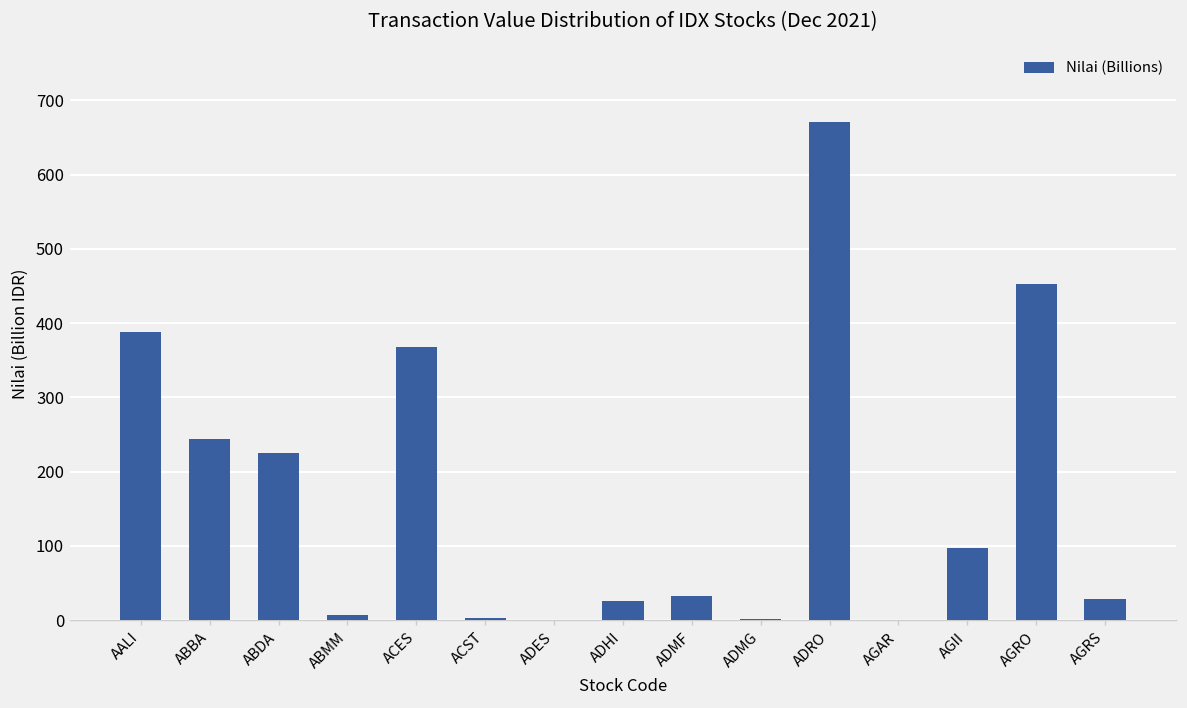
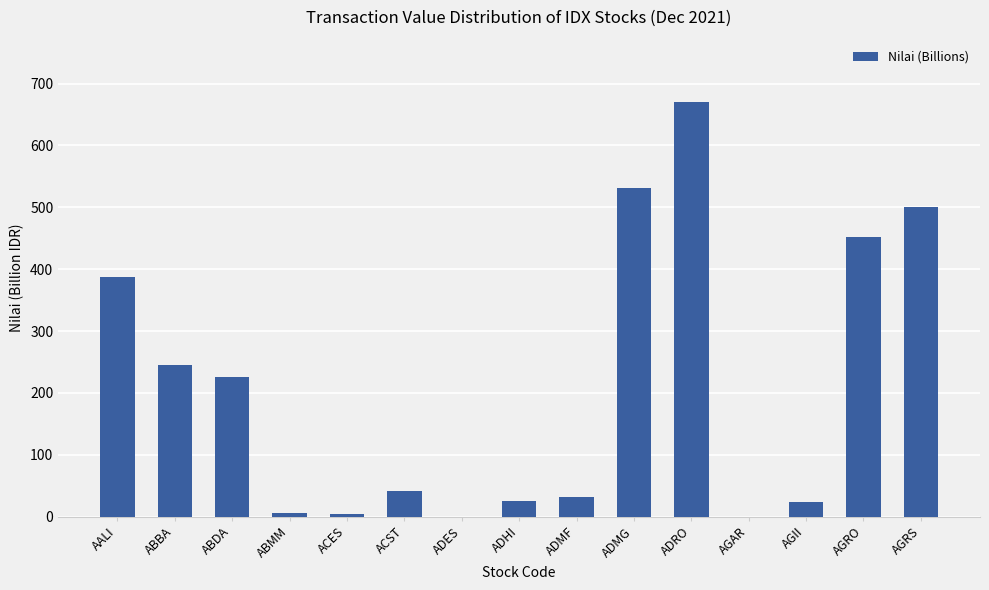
  {
    "AALI": 390,
    "ABBA": 240,
    "ABDA": 230,
    "ABMM": 10,
-   "ACES": 370,
-   "ACST": 0,
+   "ACES": 0,
+   "ACST": 40,
    "ADHI": 30,
    "ADMF": 30,
-   "ADMG": 0,
+   "ADMG": 530,
    "ADRO": 670,
-   "AGII": 100,
+   "AGII": 20,
    "AGRO": 450,
-   "AGRS": 30
+   "AGRS": 500
  }
